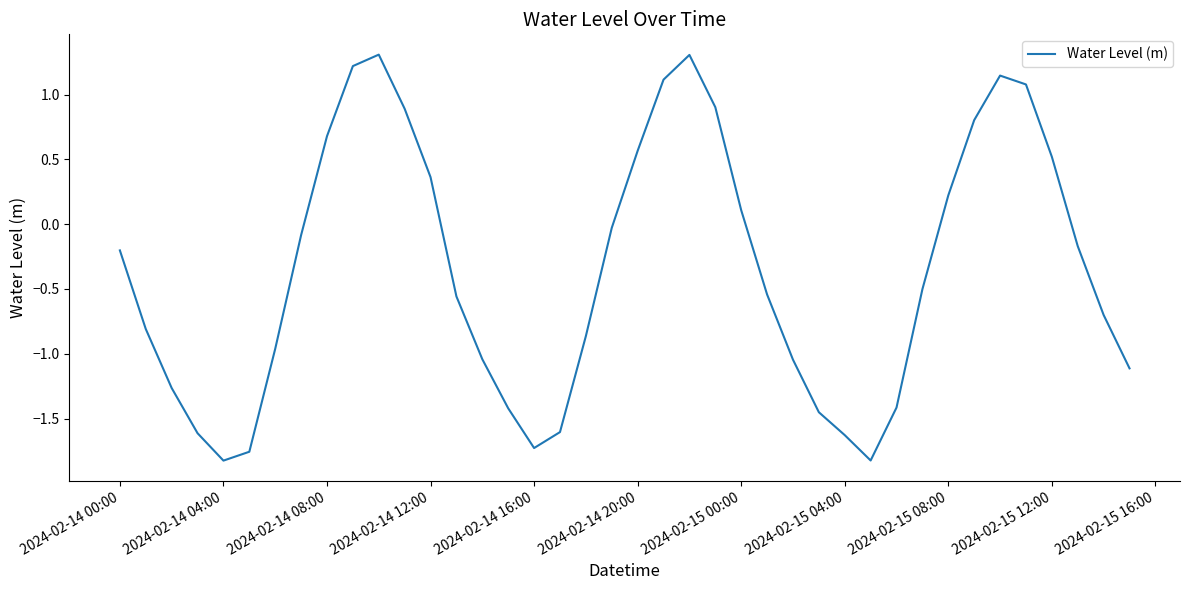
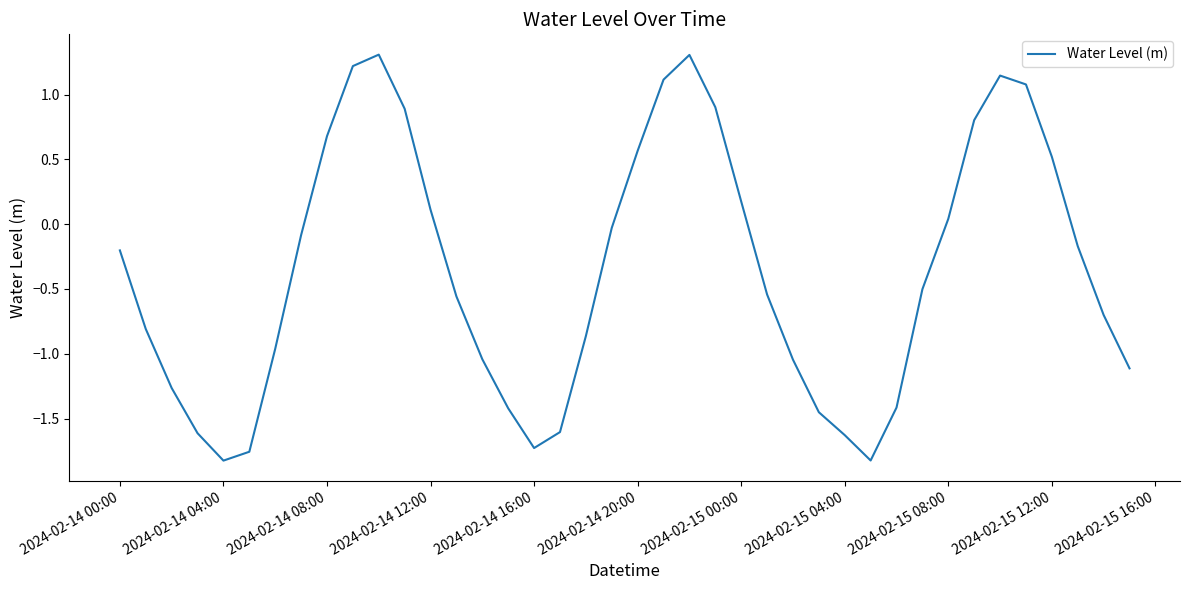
  {
    "2024-02-14 00:00": -0.20,
    "2024-02-14 04:00": -1.82,
    "2024-02-14 08:00": 0.68,
-   "2024-02-14 12:00": 0.36,
+   "2024-02-14 12:00": 0.11,
    "2024-02-14 16:00": -1.73,
    "2024-02-14 20:00": 0.57,
-   "2024-02-15 00:00": 0.11,
+   "2024-02-15 00:00": 0.18,
    "2024-02-15 04:00": -1.63,
-   "2024-02-15 08:00": 0.22,
+   "2024-02-15 08:00": 0.04,
    "2024-02-15 12:00": 0.52
  }
